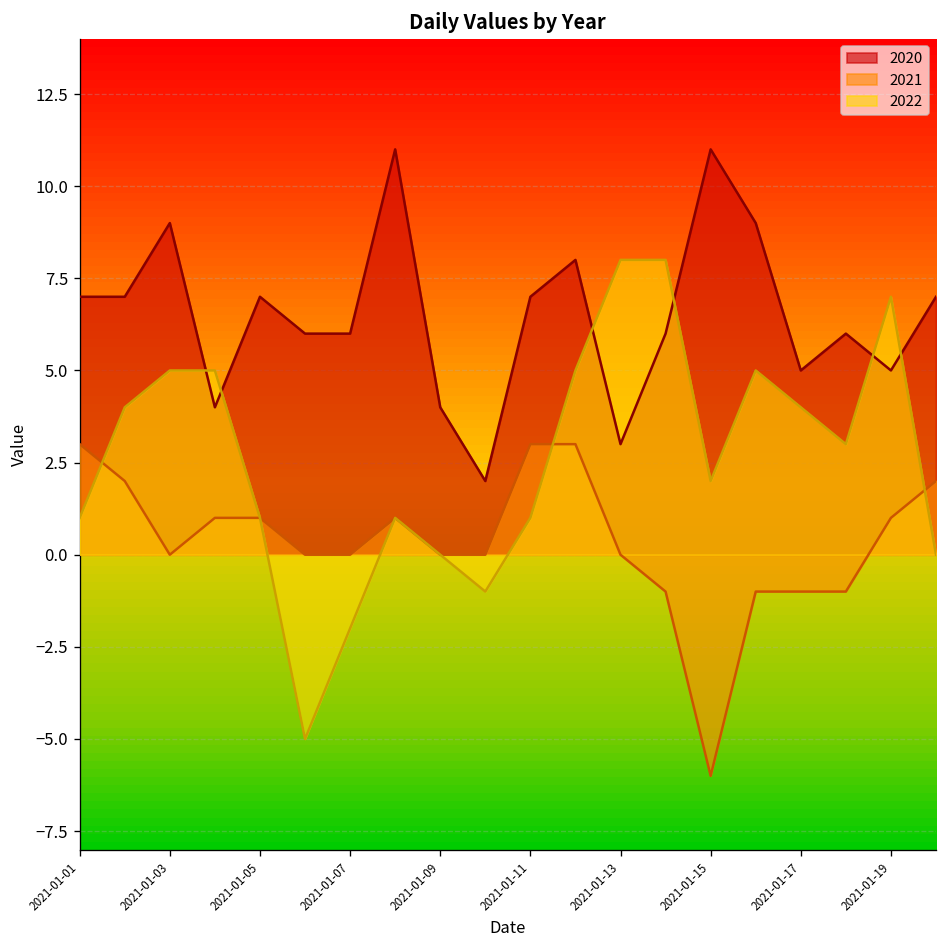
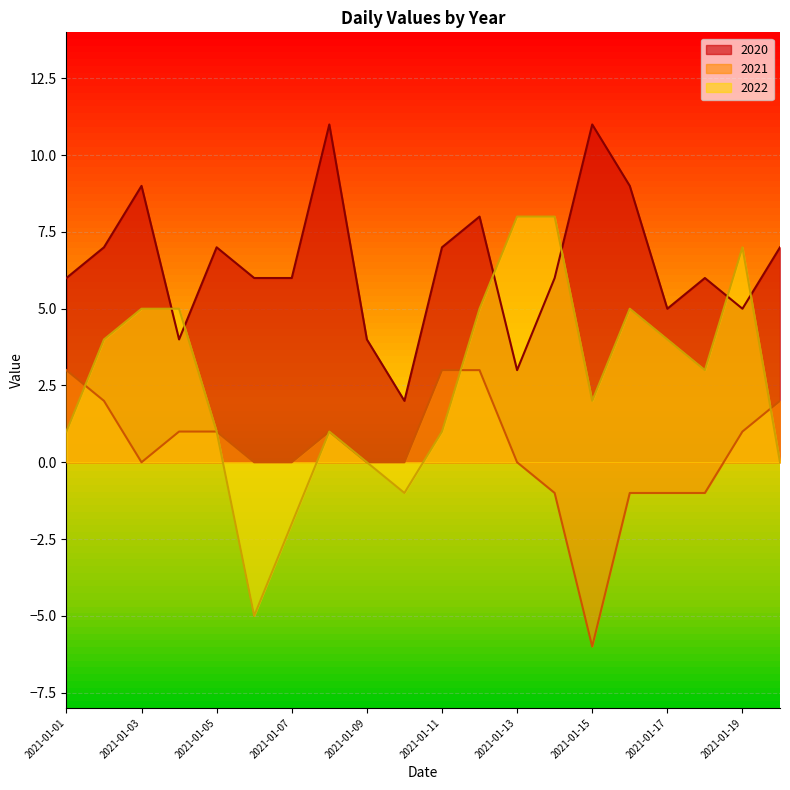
  {
    "2020": {
-     "2021-01-01": 7,
+     "2021-01-01": 6,
      "2021-01-03": 9,
      "2021-01-05": 7,
      "2021-01-07": 6,
      "2021-01-09": 4,
      "2021-01-11": 7,
      "2021-01-13": 3,
      "2021-01-15": 11,
      "2021-01-17": 5,
      "2021-01-19": 5
    }
  }
